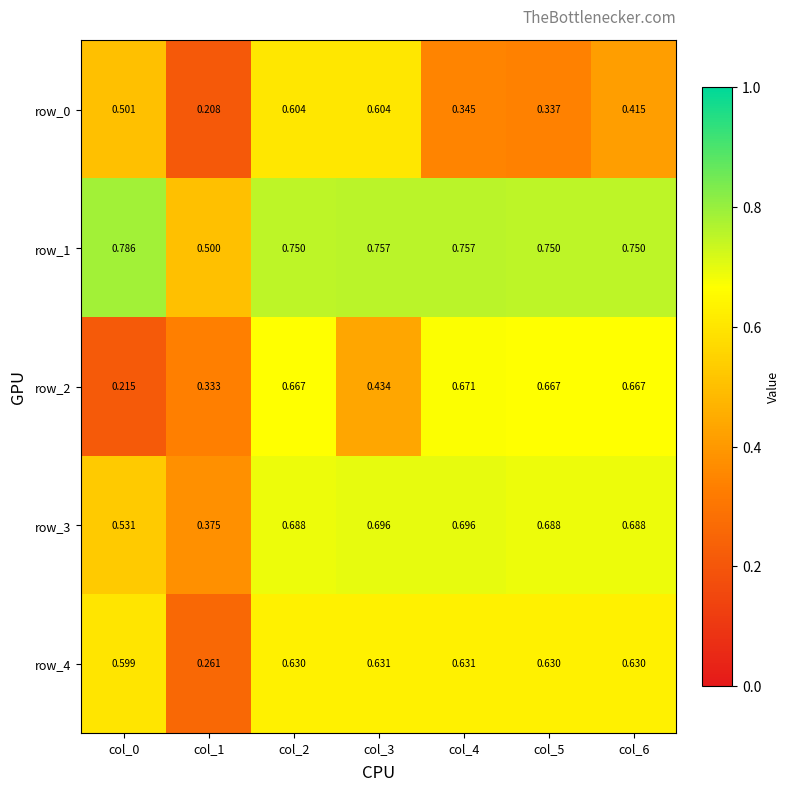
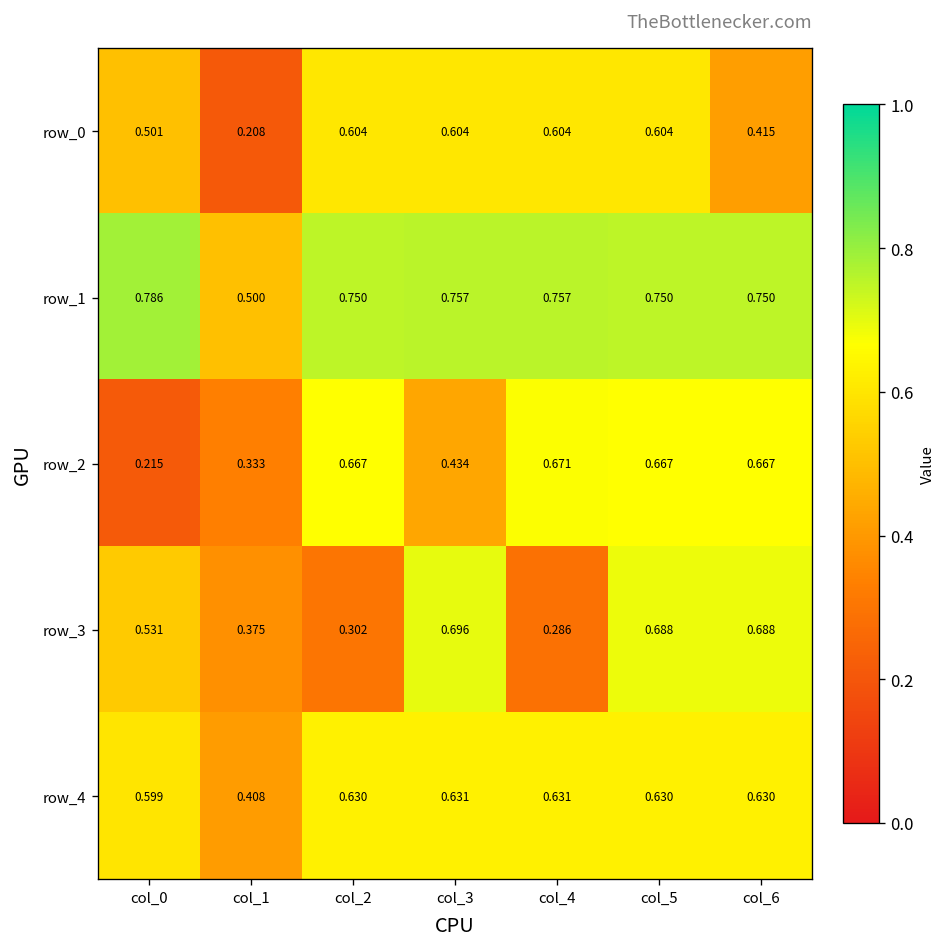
  {
    "row_0": {
      "col_0": 0.501,
      "col_1": 0.208,
      "col_2": 0.604,
      "col_3": 0.604,
-     "col_4": 0.345,
-     "col_5": 0.337,
+     "col_4": 0.604,
+     "col_5": 0.604,
      "col_6": 0.415
    },
    "row_1": {
      "col_0": 0.786,
      "col_1": 0.500,
      "col_2": 0.750,
      "col_3": 0.757,
      "col_4": 0.757,
      "col_5": 0.750,
      "col_6": 0.750
    },
    "row_2": {
      "col_0": 0.215,
      "col_1": 0.333,
      "col_2": 0.667,
      "col_3": 0.434,
      "col_4": 0.671,
      "col_5": 0.667,
      "col_6": 0.667
    },
    "row_3": {
      "col_0": 0.531,
      "col_1": 0.375,
-     "col_2": 0.688,
+     "col_2": 0.302,
      "col_3": 0.696,
-     "col_4": 0.696,
+     "col_4": 0.286,
      "col_5": 0.688,
      "col_6": 0.688
    },
    "row_4": {
      "col_0": 0.599,
-     "col_1": 0.261,
+     "col_1": 0.408,
      "col_2": 0.630,
      "col_3": 0.631,
      "col_4": 0.631,
      "col_5": 0.630,
      "col_6": 0.630
    }
  }
